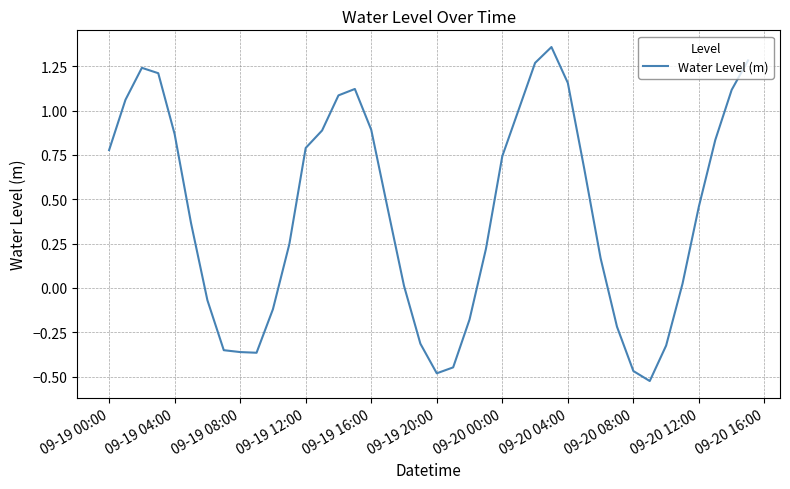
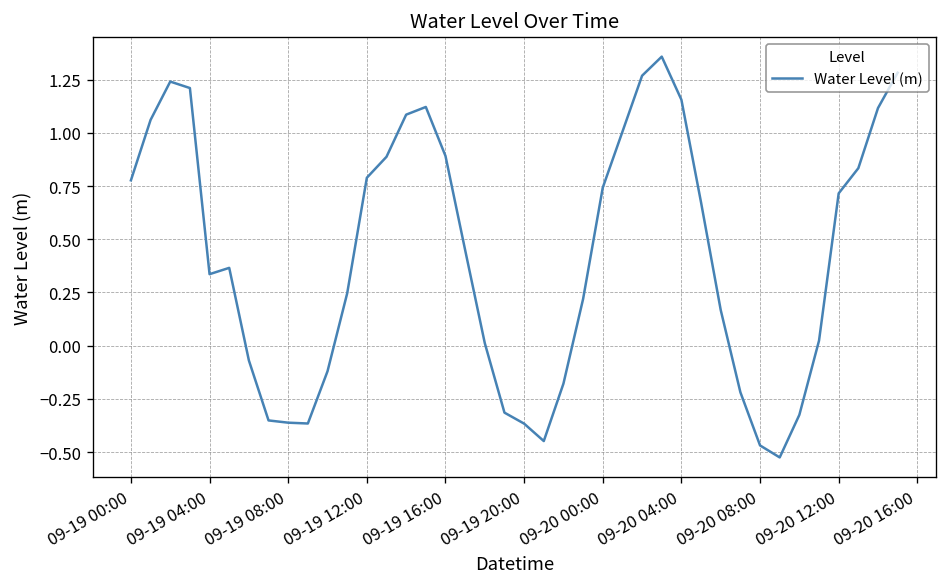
  {
    "09-19 00:00": 0.78,
-   "09-19 04:00": 0.87,
+   "09-19 04:00": 0.34,
    "09-19 08:00": -0.36,
    "09-19 12:00": 0.79,
    "09-19 16:00": 0.89,
-   "09-19 20:00": -0.48,
+   "09-19 20:00": -0.37,
    "09-20 00:00": 0.74,
    "09-20 04:00": 1.16,
    "09-20 08:00": -0.47,
-   "09-20 12:00": 0.46
+   "09-20 12:00": 0.72
  }
